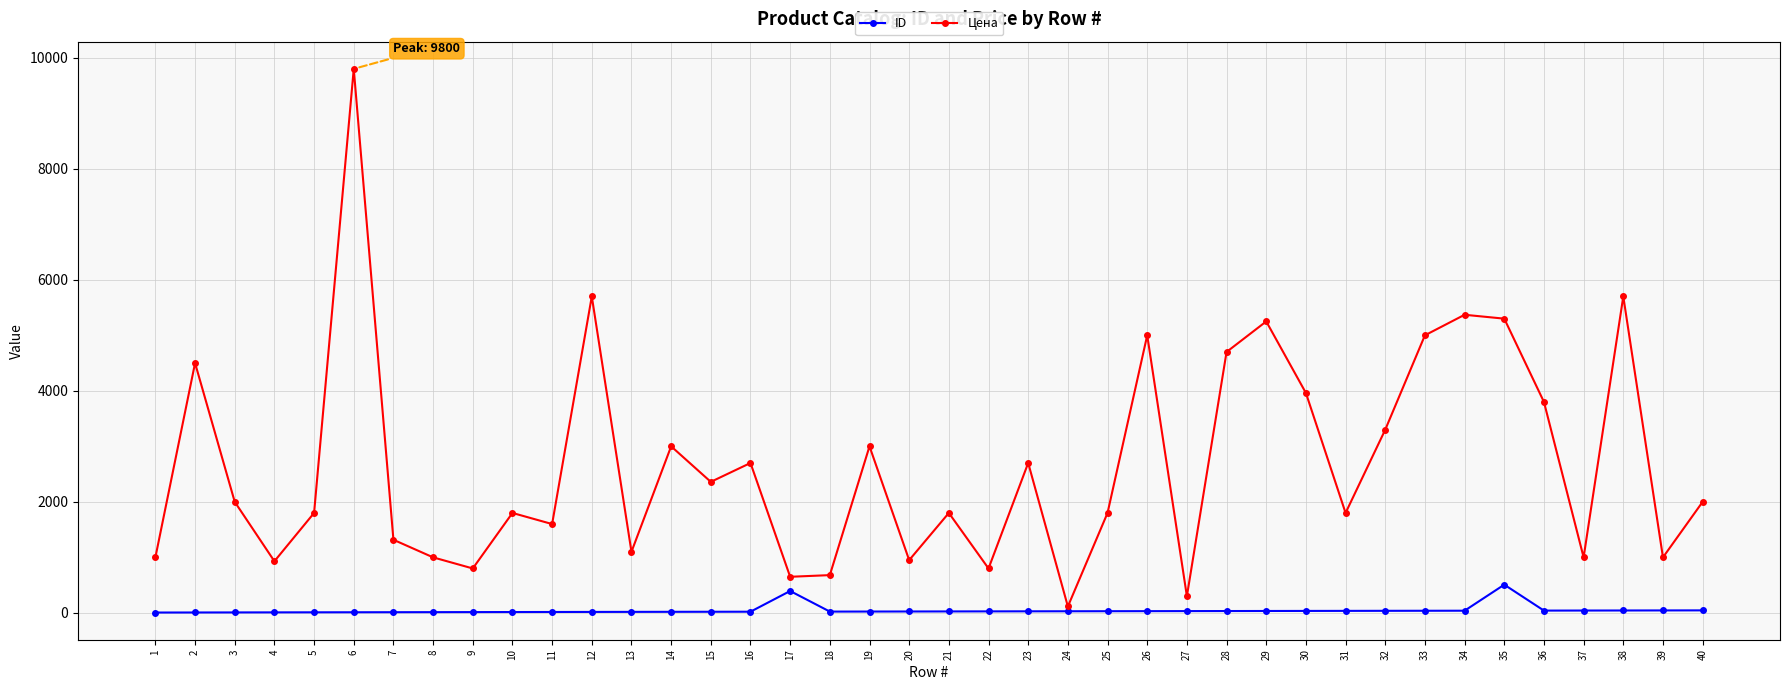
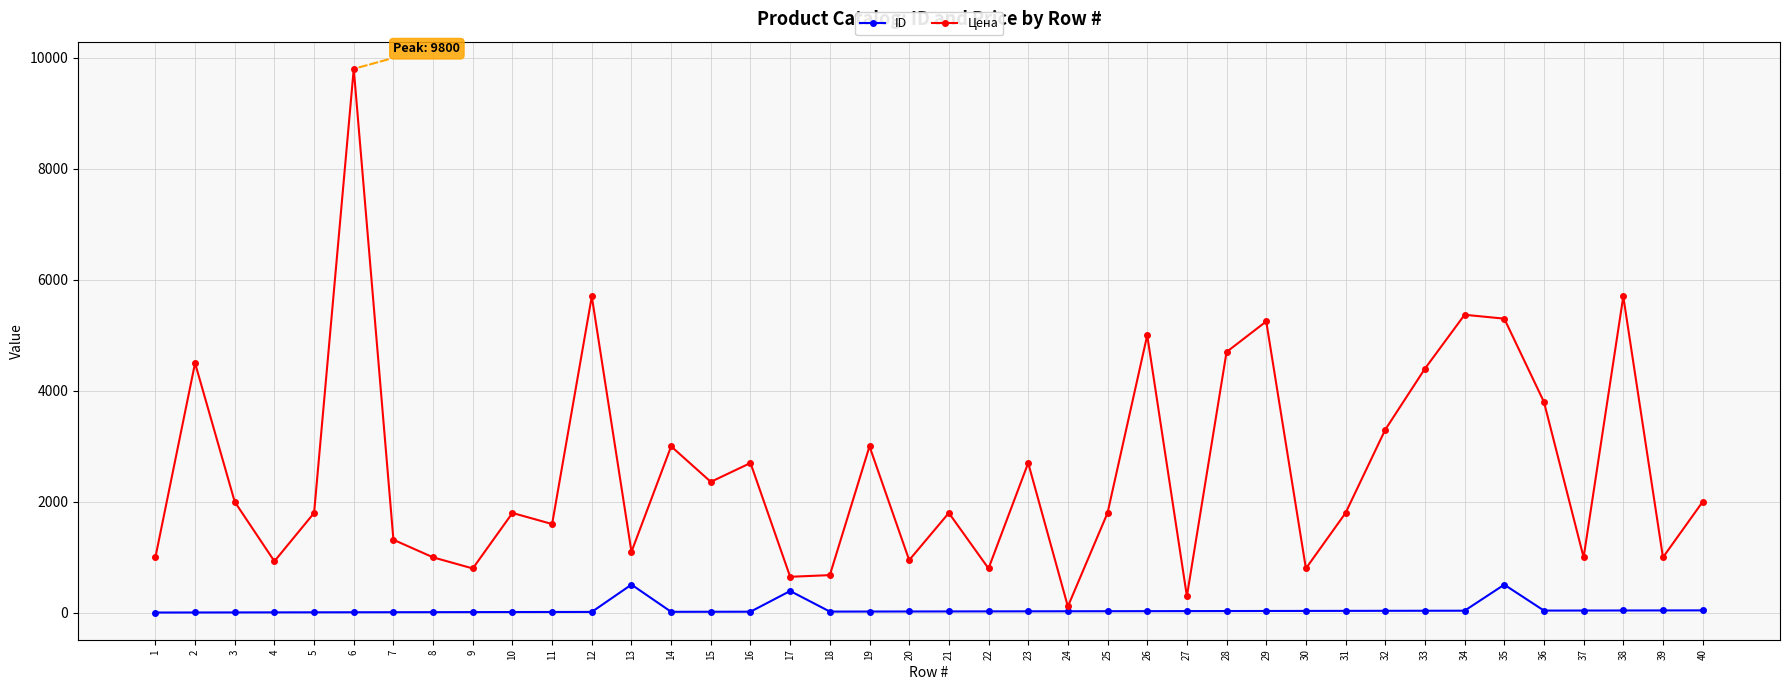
  {
    "ID": {
      "1": 0,
      "2": 0,
      "3": 0,
      "4": 0,
      "5": 0,
      "6": 0,
      "7": 0,
      "8": 0,
      "9": 0,
      "10": 0,
      "11": 0,
      "12": 0,
-     "13": 0,
+     "13": 500,
      "14": 0,
      "15": 0,
      "16": 0,
      "17": 400,
      "18": 0,
      "19": 0,
      "20": 0,
      "21": 0,
      "22": 0,
      "23": 0,
      "24": 0,
      "25": 0,
      "26": 0,
      "27": 0,
      "28": 0,
      "29": 0,
      "30": 0,
      "31": 0,
      "32": 0,
      "33": 0,
      "34": 0,
      "35": 500,
      "36": 0,
      "37": 0,
      "38": 0,
      "39": 0,
      "40": 0
    },
    "Цена": {
      "1": 1000,
      "2": 4500,
      "3": 2000,
      "4": 900,
      "5": 1800,
      "7": 1300,
      "8": 1000,
      "9": 800,
      "10": 1800,
      "11": 1600,
      "12": 5700,
      "13": 1100,
      "14": 3000,
      "15": 2400,
      "16": 2700,
      "17": 700,
      "18": 700,
      "19": 3000,
      "20": 1000,
      "21": 1800,
      "22": 800,
      "23": 2700,
      "24": 100,
      "25": 1800,
      "26": 5000,
      "27": 300,
      "28": 4700,
      "29": 5300,
-     "30": 4000,
+     "30": 800,
      "31": 1800,
      "32": 3300,
-     "33": 5000,
+     "33": 4400,
      "34": 5400,
      "35": 5300,
      "36": 3800,
      "37": 1000,
      "38": 5700,
      "39": 1000,
      "40": 2000
    }
  }
